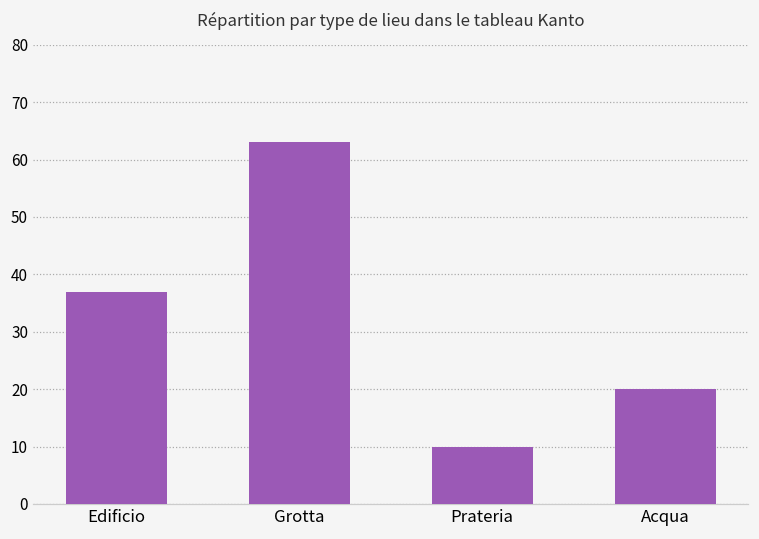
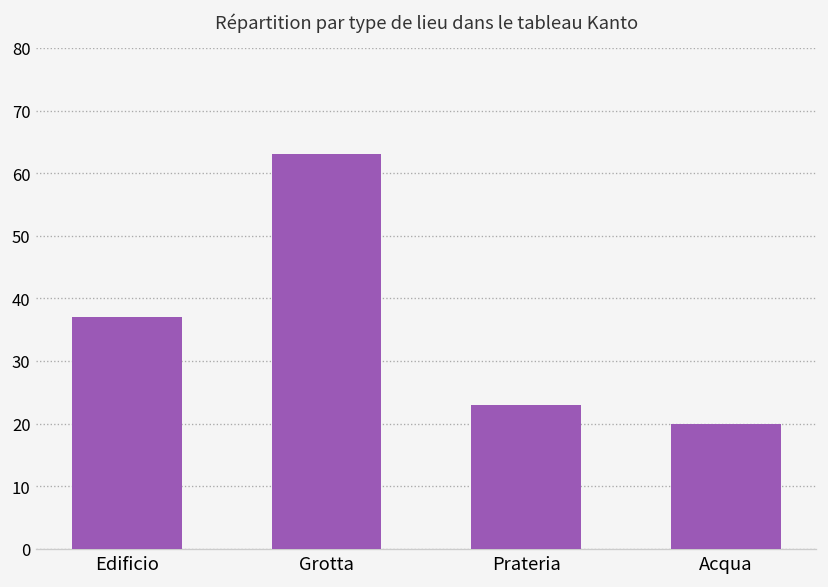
  {
    "Edificio": 37,
    "Grotta": 63,
-   "Prateria": 10,
+   "Prateria": 23,
    "Acqua": 20
  }
